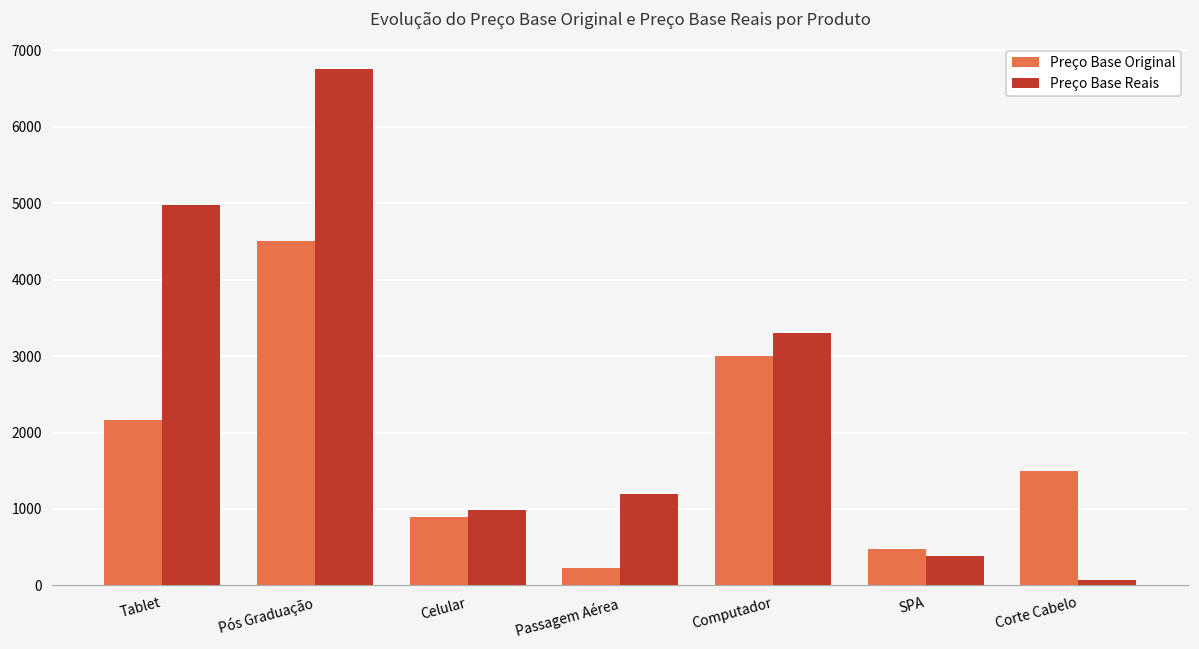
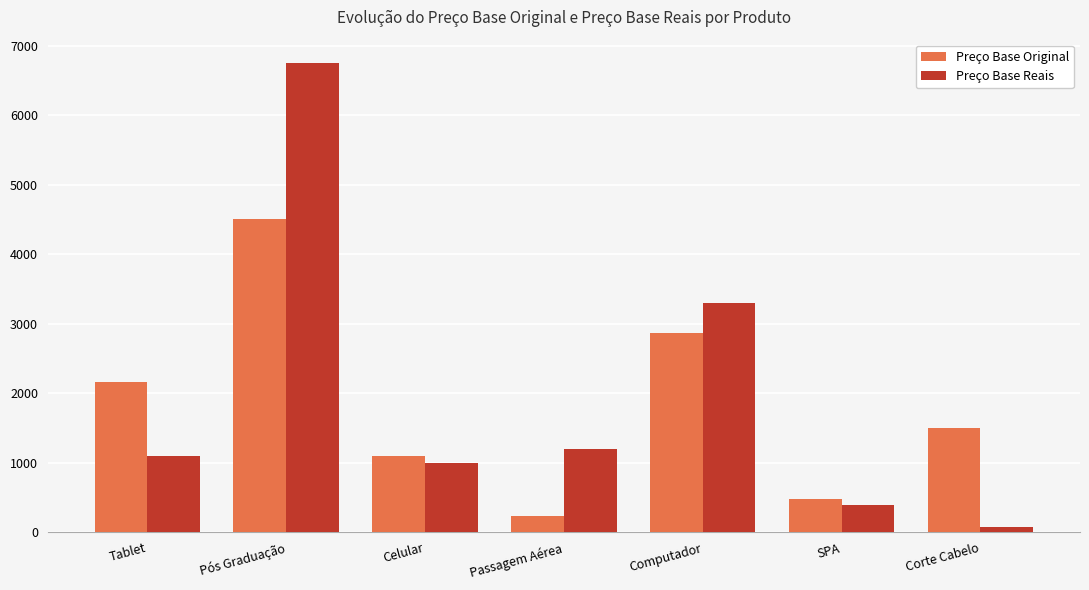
  {
    "Preço Base Original": {
      "Tablet": 2200,
      "Pós Graduação": 4500,
-     "Celular": 900,
+     "Celular": 1100,
      "Passagem Aérea": 200,
-     "Computador": 3000,
+     "Computador": 2900,
      "SPA": 500,
      "Corte Cabelo": 1500
    },
    "Preço Base Reais": {
-     "Tablet": 5000,
+     "Tablet": 1100,
      "Pós Graduação": 6800,
      "Celular": 1000,
      "Passagem Aérea": 1200,
      "Computador": 3300,
      "SPA": 400,
      "Corte Cabelo": 100
    }
  }
